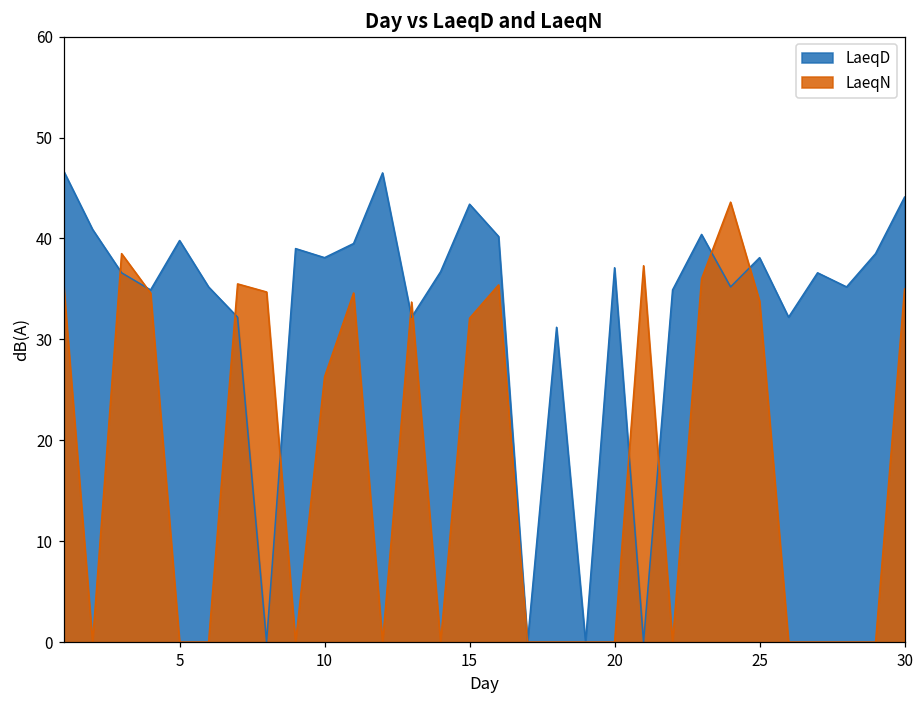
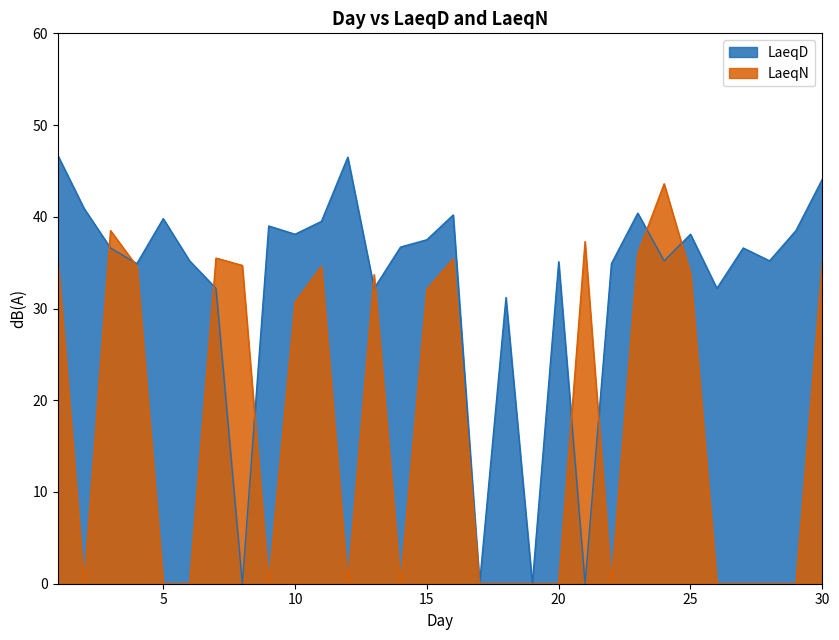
  {
    "LaeqD": {
      "5": 40,
      "10": 38,
-     "15": 43,
-     "20": 37,
+     "15": 38,
+     "20": 35,
      "25": 38,
      "30": 44
    },
    "LaeqN": {
      "5": 0,
-     "10": 26,
+     "10": 31,
      "15": 32,
      "20": 0,
      "25": 34,
      "30": 35
    }
  }
